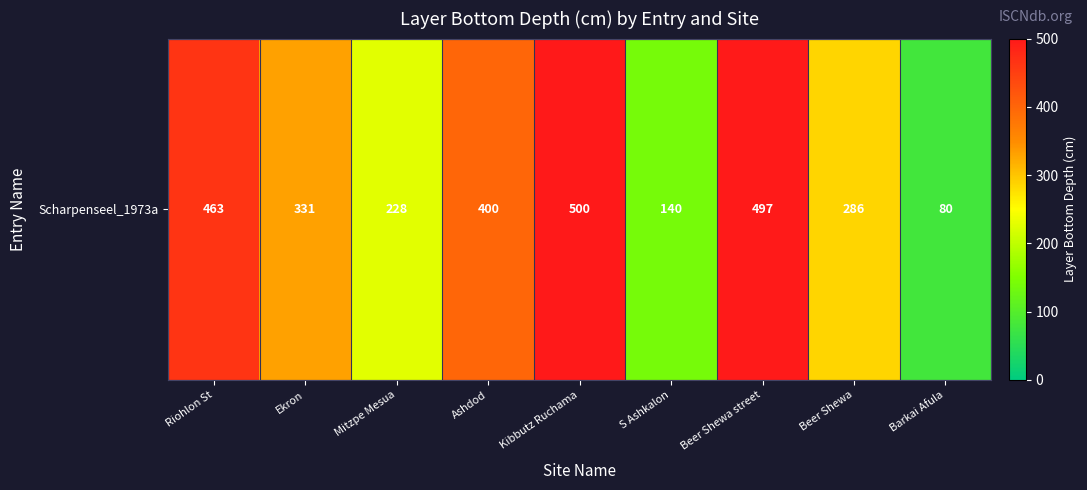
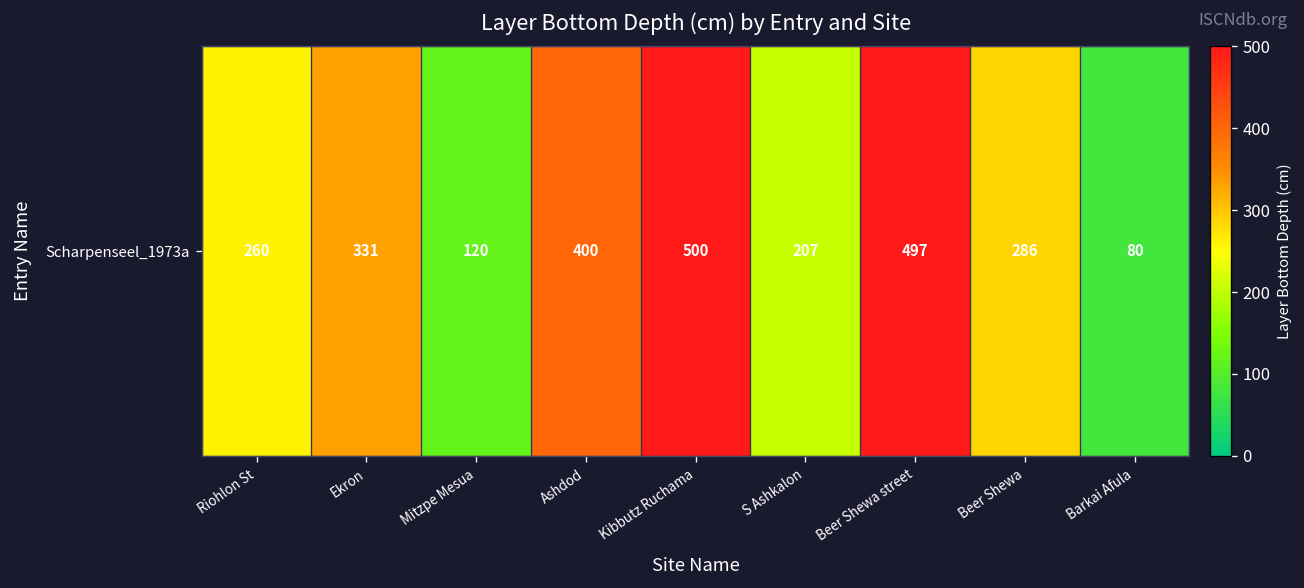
  {
    "Scharpenseel_1973a": {
-     "Riohlon St": 463,
+     "Riohlon St": 260,
      "Ekron": 331,
-     "Mitzpe Mesua": 228,
+     "Mitzpe Mesua": 120,
      "Ashdod": 400,
      "Kibbutz Ruchama": 500,
-     "S Ashkalon": 140,
+     "S Ashkalon": 207,
      "Beer Shewa street": 497,
      "Beer Shewa": 286,
      "Barkai Afula": 80
    }
  }
